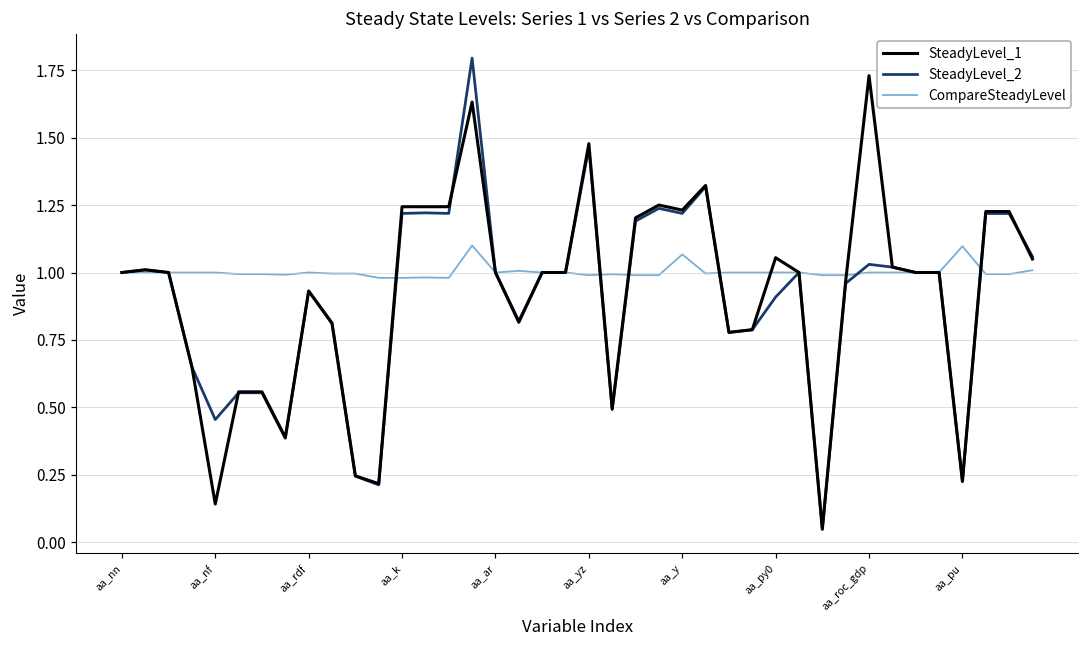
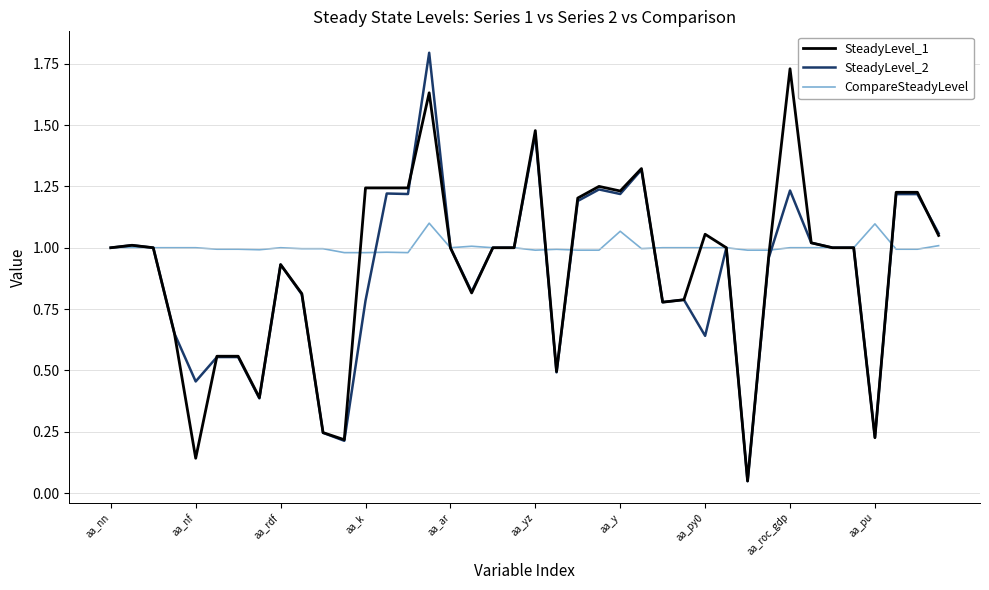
  {
    "SteadyLevel_1": {
      "aa_nf": 0.14,
      "aa_k": 1.24,
      "aa_yz": 1.48,
      "aa_y": 1.23,
      "aa_py0": 1.05,
      "aa_roc_gdp": 1.73
    },
    "SteadyLevel_2": {
      "aa_nf": 0.46,
-     "aa_k": 1.22,
+     "aa_k": 0.78,
      "aa_yz": 1.46,
      "aa_y": 1.22,
-     "aa_py0": 0.91,
-     "aa_roc_gdp": 1.03
+     "aa_py0": 0.64,
+     "aa_roc_gdp": 1.23
    },
    "CompareSteadyLevel": {
      "aa_nf": 1.00,
      "aa_rdf": 1.00,
      "aa_k": 0.98,
      "aa_yz": 0.99,
      "aa_y": 1.07,
      "aa_py0": 1.00,
      "aa_roc_gdp": 1.00,
      "aa_pu": 1.10
    }
  }
